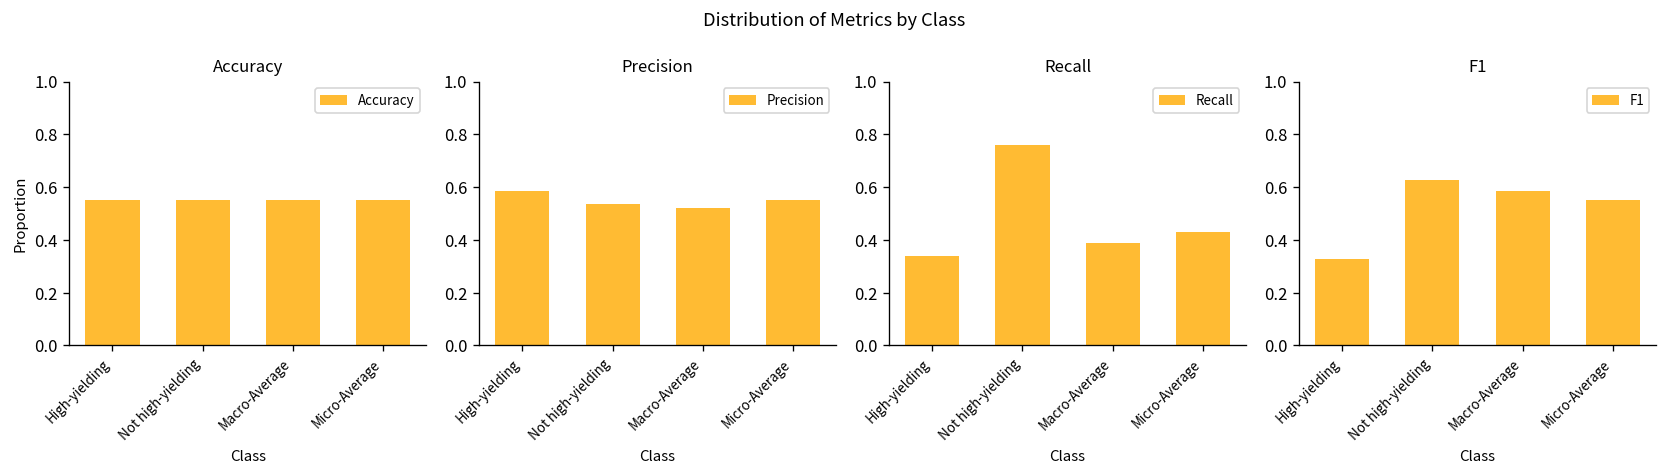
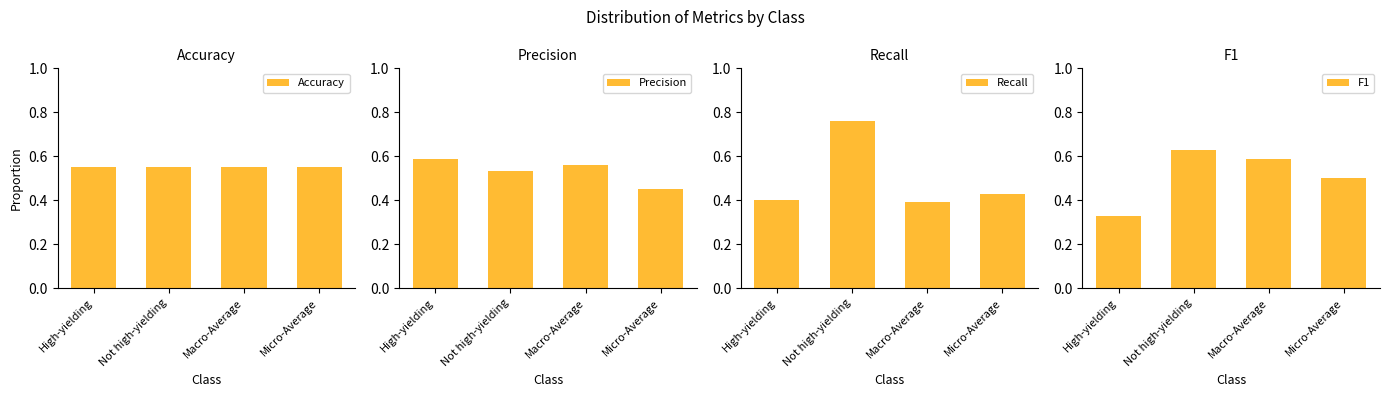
  {
    "Accuracy": {
      "High-yielding": 0.55,
      "Not high-yielding": 0.55,
      "Macro-Average": 0.55,
      "Micro-Average": 0.55
    },
    "Precision": {
      "High-yielding": 0.59,
      "Not high-yielding": 0.54,
-     "Macro-Average": 0.52,
-     "Micro-Average": 0.55
+     "Macro-Average": 0.56,
+     "Micro-Average": 0.45
    },
    "Recall": {
-     "High-yielding": 0.34,
+     "High-yielding": 0.40,
      "Not high-yielding": 0.76,
      "Macro-Average": 0.39,
      "Micro-Average": 0.43
    },
    "F1": {
      "High-yielding": 0.33,
      "Not high-yielding": 0.63,
      "Macro-Average": 0.59,
-     "Micro-Average": 0.55
+     "Micro-Average": 0.50
    }
  }
